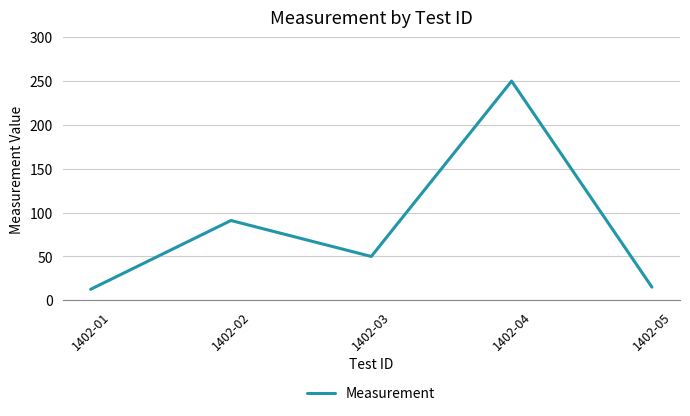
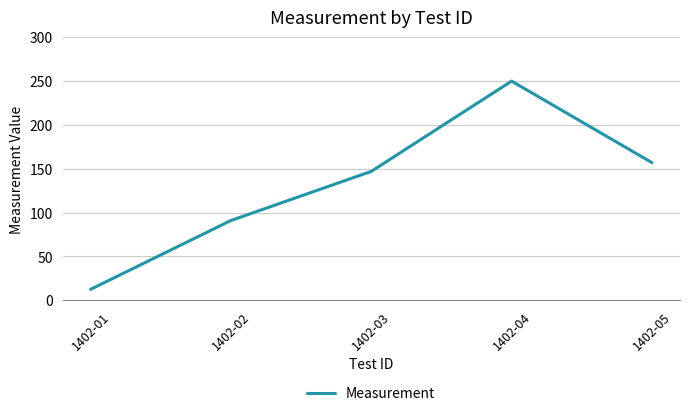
  {
    "1402-01": 10,
    "1402-02": 90,
-   "1402-03": 50,
+   "1402-03": 150,
    "1402-04": 250,
-   "1402-05": 20
+   "1402-05": 160
  }
